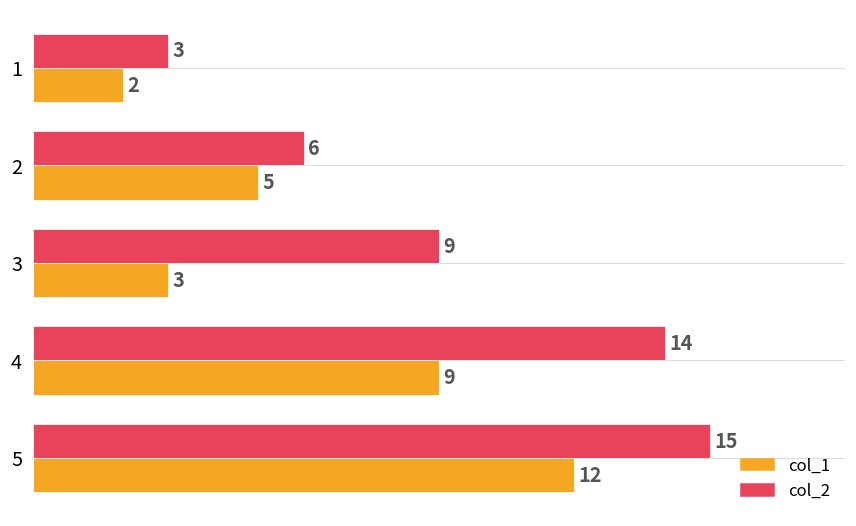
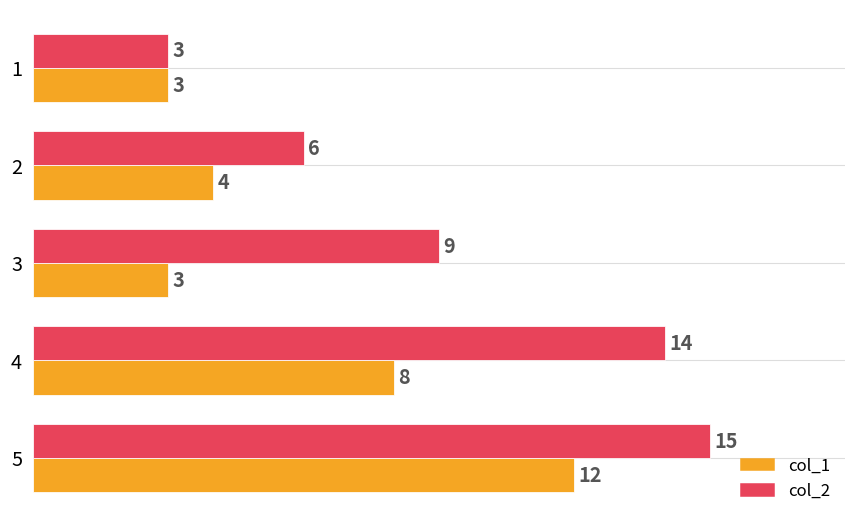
  {
    "col_1": {
-     "1": 2,
-     "2": 5,
+     "1": 3,
+     "2": 4,
      "3": 3,
-     "4": 9,
+     "4": 8,
      "5": 12
    },
    "col_2": {
      "1": 3,
      "2": 6,
      "3": 9,
      "4": 14,
      "5": 15
    }
  }
